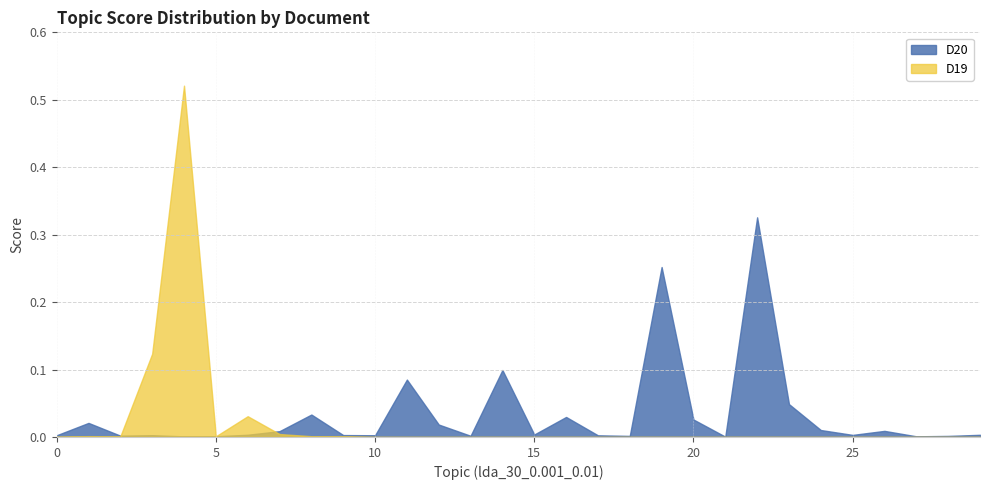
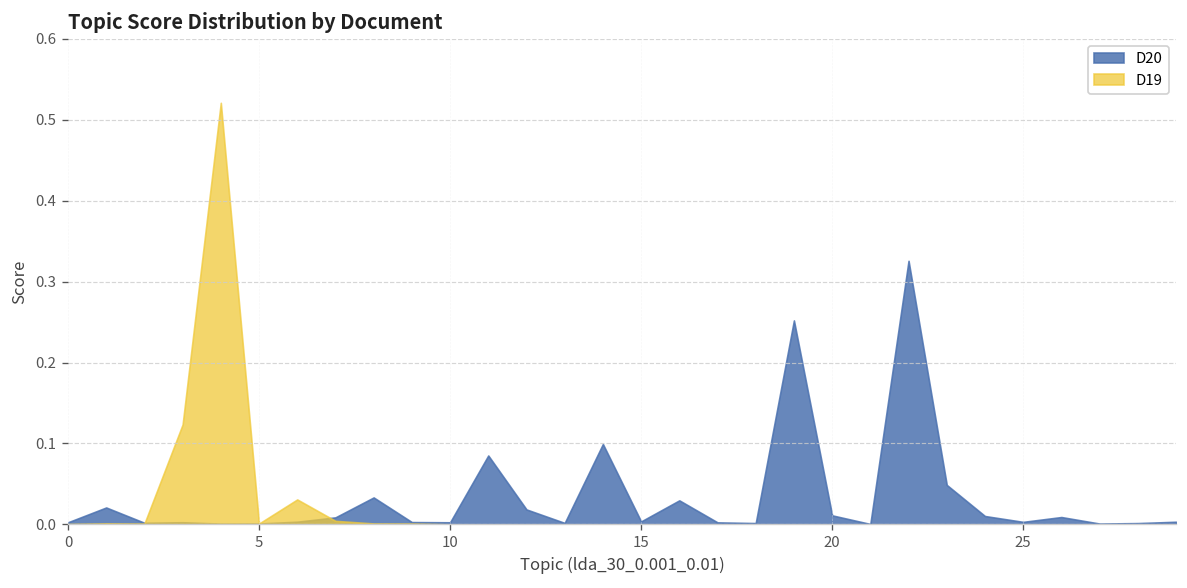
  {
    "D20": {
-     "20": 0.03
+     "20": 0.01
    },
    "D19": {
      "20": 0.00
    }
  }
